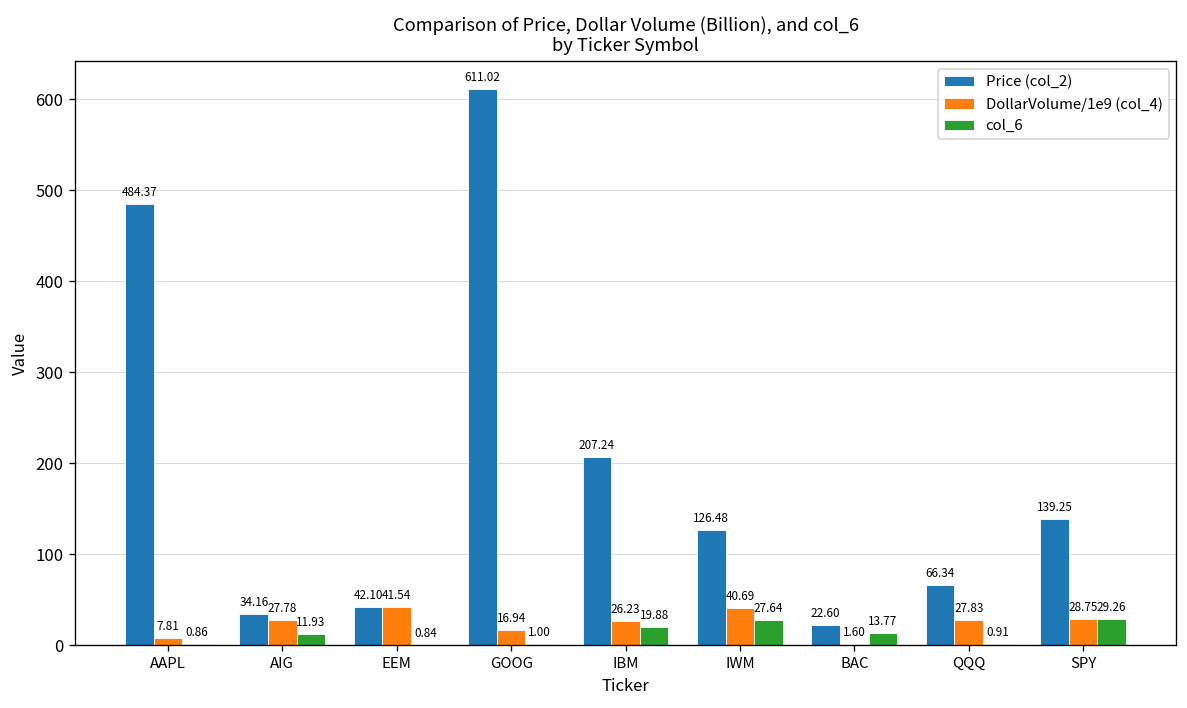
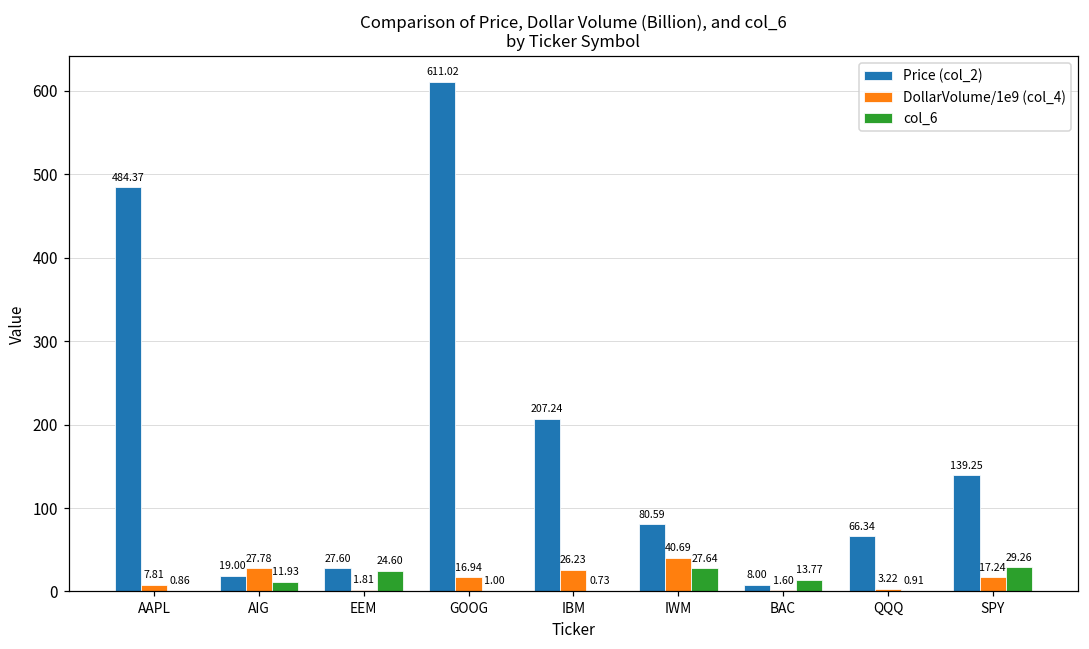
  {
    "Price (col_2)": {
      "AAPL": 484.37,
-     "AIG": 34.16,
-     "EEM": 42.10,
+     "AIG": 19.00,
+     "EEM": 27.60,
      "GOOG": 611.02,
      "IBM": 207.24,
-     "IWM": 126.48,
-     "BAC": 22.60,
+     "IWM": 80.59,
+     "BAC": 8.00,
      "QQQ": 66.34,
      "SPY": 139.25
    },
    "DollarVolume/1e9 (col_4)": {
      "AAPL": 7.81,
      "AIG": 27.78,
-     "EEM": 41.54,
+     "EEM": 1.81,
      "GOOG": 16.94,
      "IBM": 26.23,
      "IWM": 40.69,
      "BAC": 1.60,
-     "QQQ": 27.83,
-     "SPY": 28.75
+     "QQQ": 3.22,
+     "SPY": 17.24
    },
    "col_6": {
      "AAPL": 0.86,
      "AIG": 11.93,
-     "EEM": 0.84,
+     "EEM": 24.60,
      "GOOG": 1.00,
-     "IBM": 19.88,
+     "IBM": 0.73,
      "IWM": 27.64,
      "BAC": 13.77,
      "QQQ": 0.91,
      "SPY": 29.26
    }
  }
